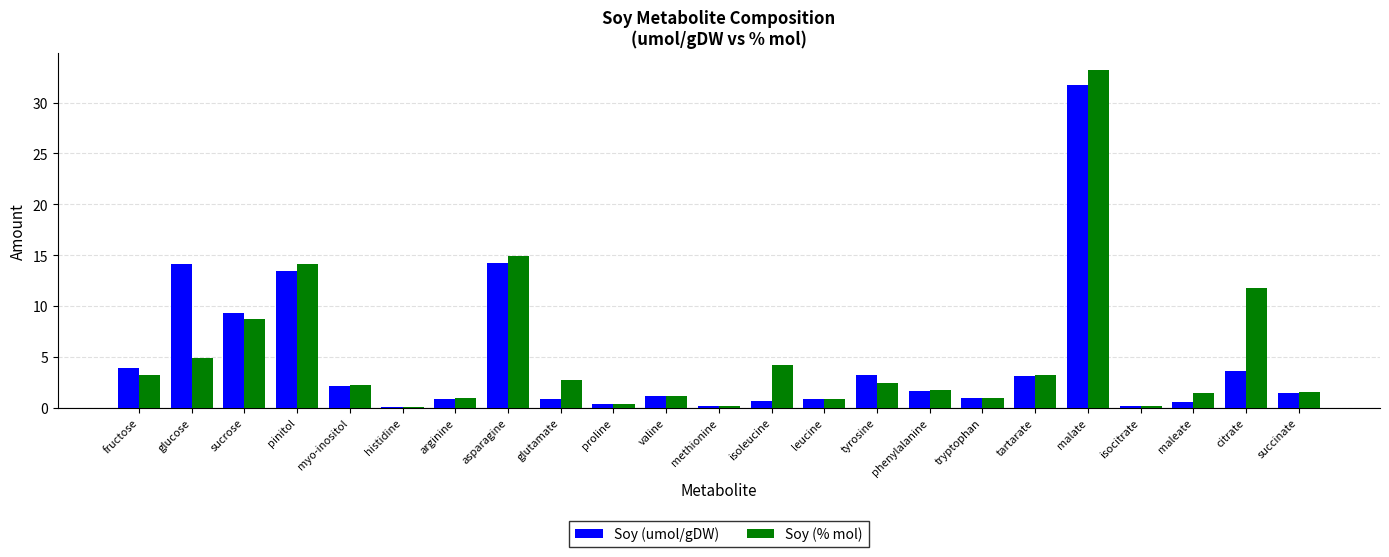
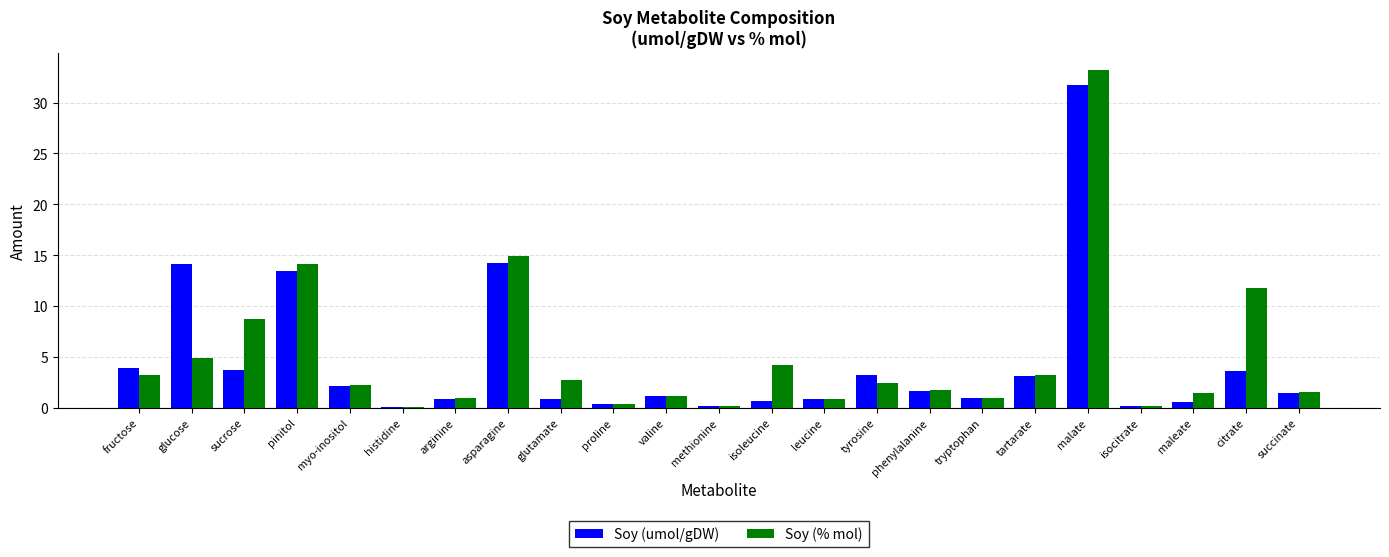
  {
    "Soy (umol/gDW)": {
      "fructose": 3.9,
      "glucose": 14.1,
-     "sucrose": 9.3,
+     "sucrose": 3.7,
      "pinitol": 13.5,
      "myo-inositol": 2.1,
      "arginine": 0.9,
      "asparagine": 14.3,
      "glutamate": 0.9,
      "proline": 0.3,
      "valine": 1.1,
      "isoleucine": 0.7,
      "leucine": 0.8,
      "tyrosine": 3.3,
      "phenylalanine": 1.7,
      "tryptophan": 0.9,
      "tartarate": 3.1,
      "malate": 31.7,
      "maleate": 0.6,
      "citrate": 3.6,
      "succinate": 1.4
    },
    "Soy (% mol)": {
      "fructose": 3.2,
      "glucose": 4.9,
      "sucrose": 8.8,
      "pinitol": 14.1,
      "myo-inositol": 2.3,
      "arginine": 0.9,
      "asparagine": 15.0,
      "glutamate": 2.7,
      "proline": 0.3,
      "valine": 1.2,
      "isoleucine": 4.2,
      "leucine": 0.9,
      "tyrosine": 2.4,
      "phenylalanine": 1.7,
      "tryptophan": 1.0,
      "tartarate": 3.3,
      "malate": 33.2,
      "maleate": 1.5,
      "citrate": 11.8,
      "succinate": 1.5
    }
  }
